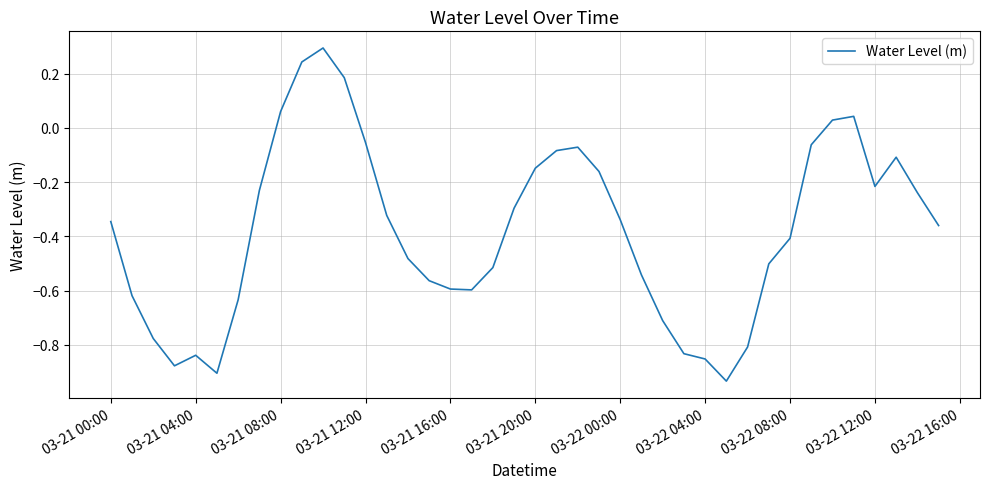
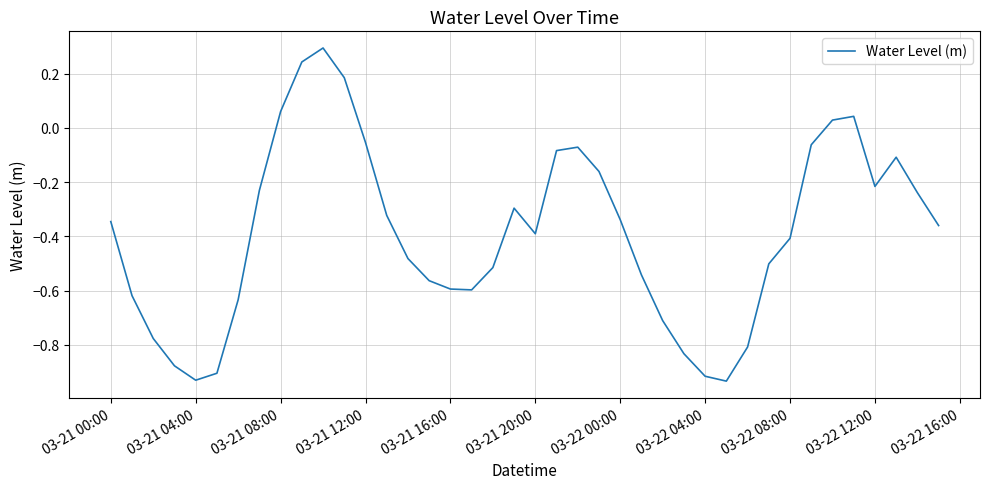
  {
    "03-21 00:00": -0.35,
-   "03-21 04:00": -0.84,
+   "03-21 04:00": -0.93,
    "03-21 08:00": 0.06,
    "03-21 12:00": -0.05,
    "03-21 16:00": -0.59,
-   "03-21 20:00": -0.15,
+   "03-21 20:00": -0.39,
    "03-22 00:00": -0.34,
-   "03-22 04:00": -0.85,
+   "03-22 04:00": -0.92,
    "03-22 08:00": -0.41,
    "03-22 12:00": -0.22
  }
